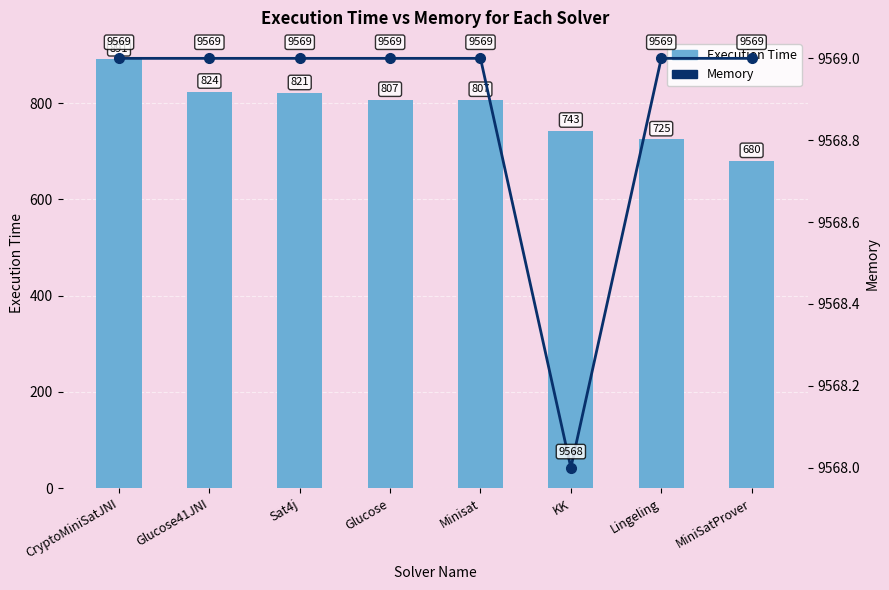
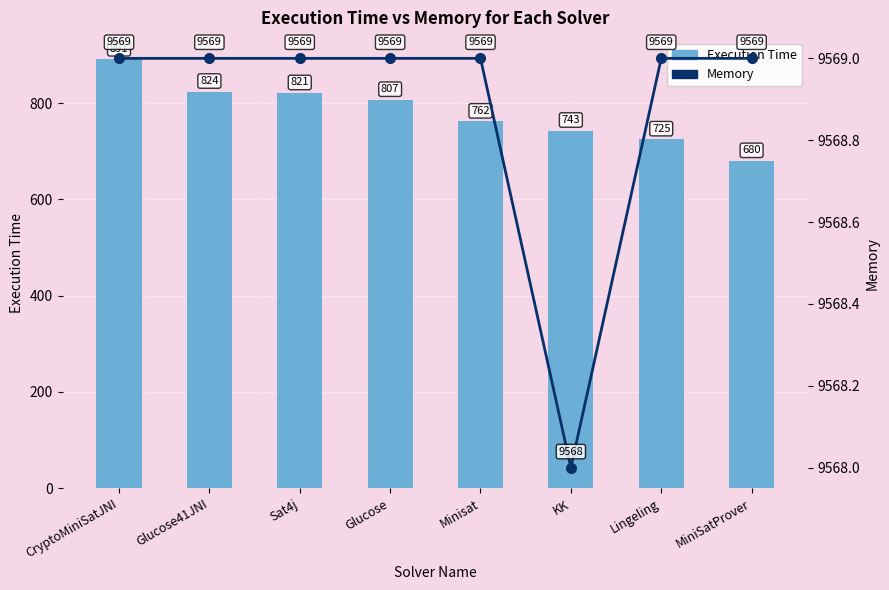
  {
    "Execution Time": {
-     "Minisat": 807
+     "Minisat": 762
    }
  }
